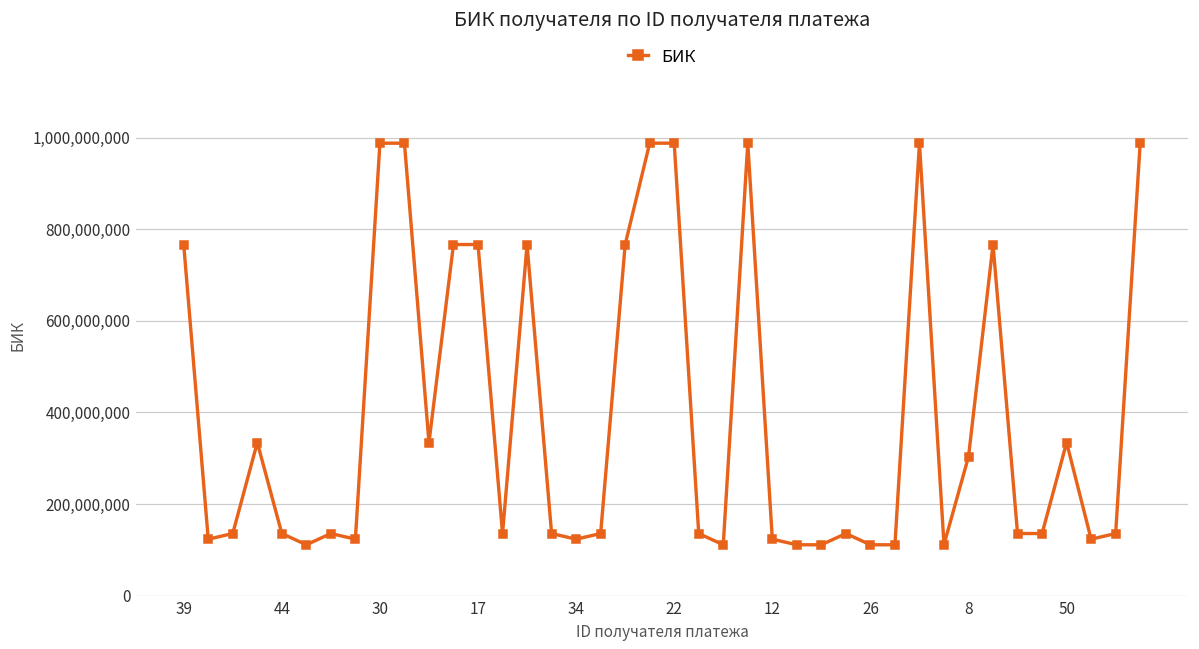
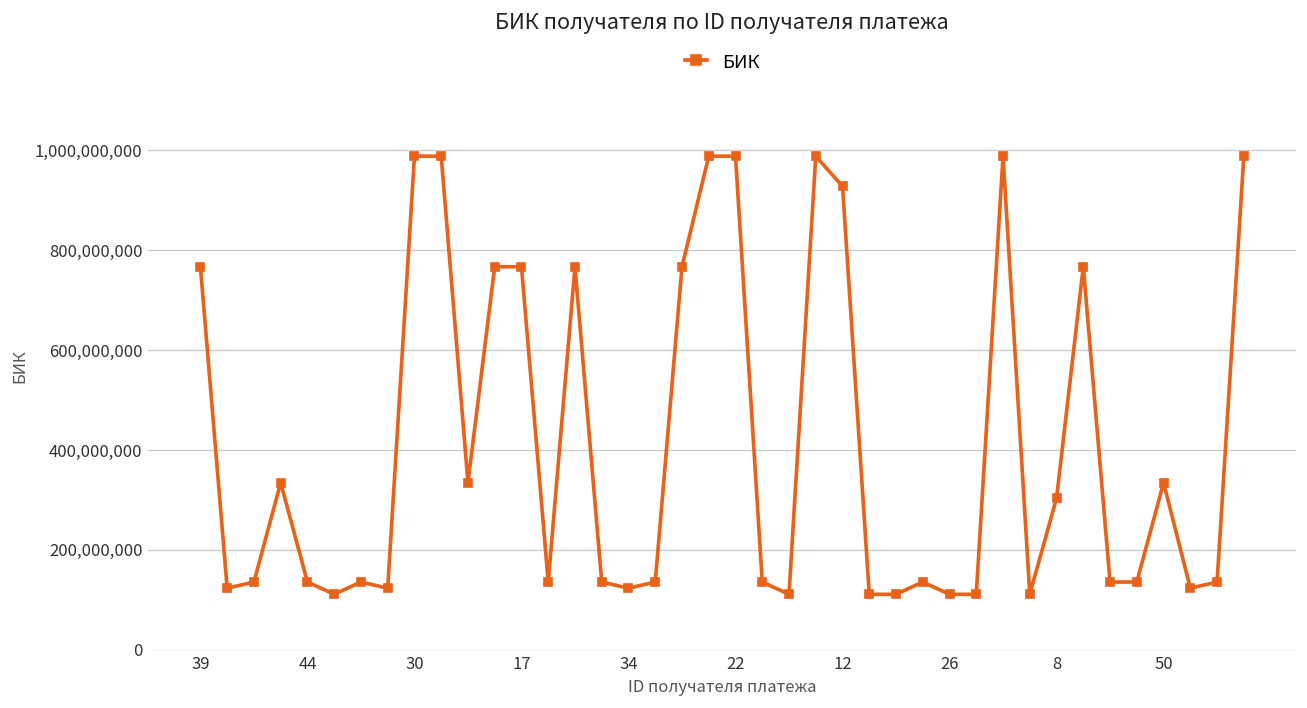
  {
    "44": "140,000,000",
-   "12": "120,000,000",
+   "12": "930,000,000",
    "8": "300,000,000",
    "50": "330,000,000"
  }
